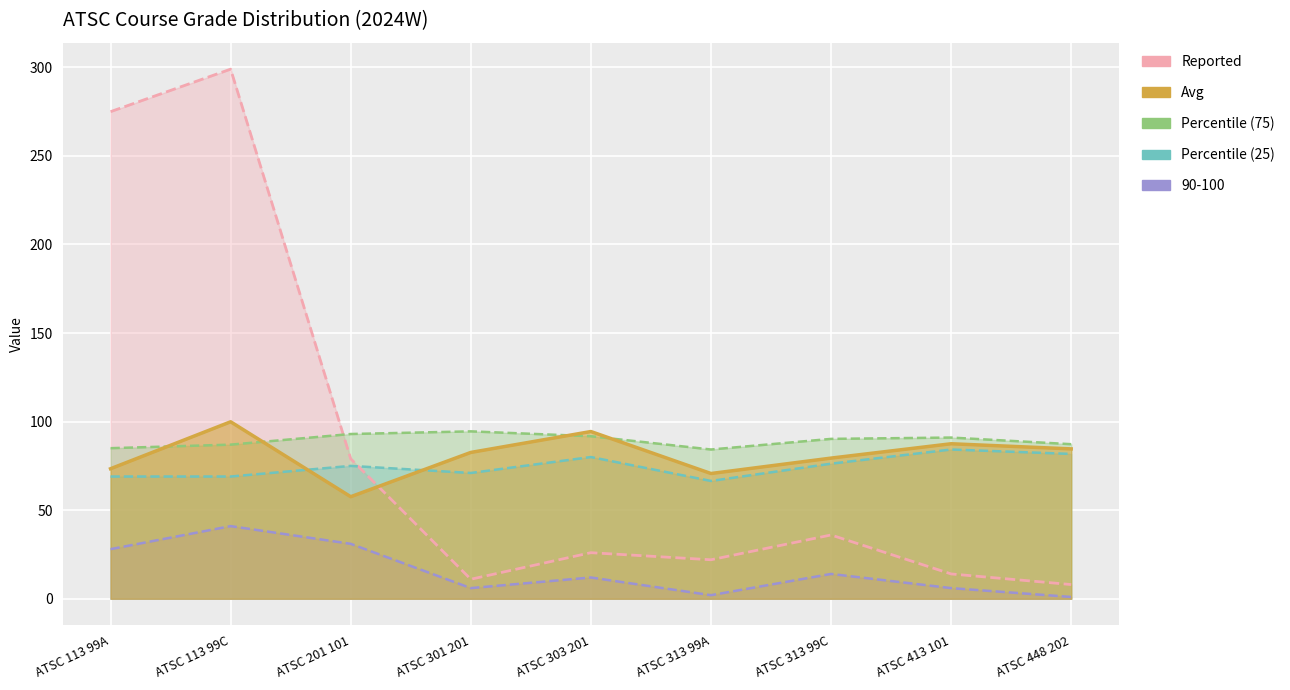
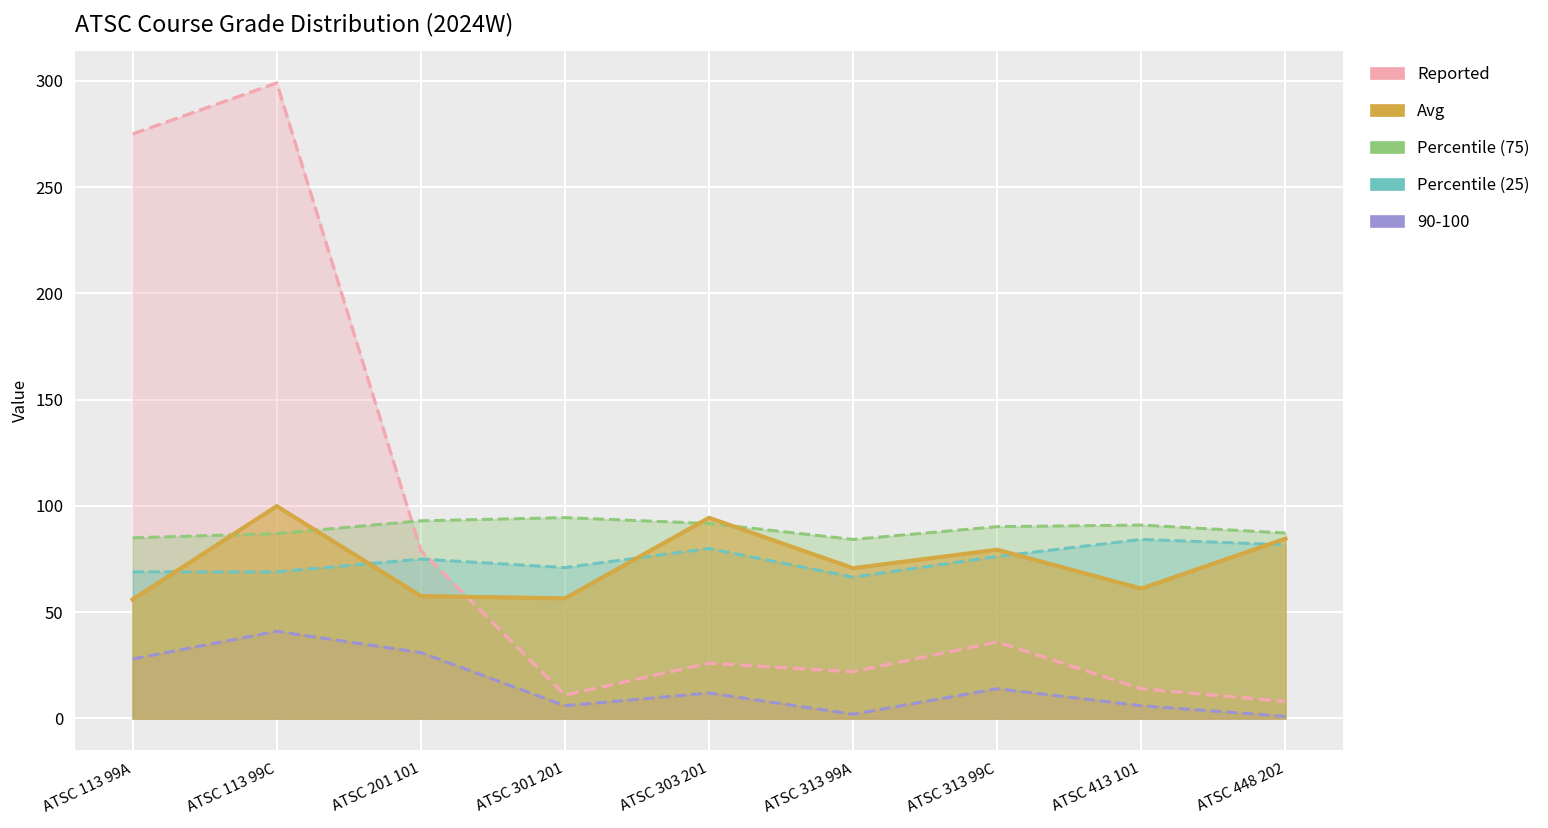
  {
    "Avg": {
-     "ATSC 113 99A": 73,
+     "ATSC 113 99A": 56,
      "ATSC 113 99C": 100,
      "ATSC 201 101": 58,
-     "ATSC 301 201": 83,
+     "ATSC 301 201": 57,
      "ATSC 303 201": 94,
      "ATSC 313 99A": 71,
      "ATSC 313 99C": 79,
-     "ATSC 413 101": 88,
+     "ATSC 413 101": 61,
      "ATSC 448 202": 85
    }
  }
